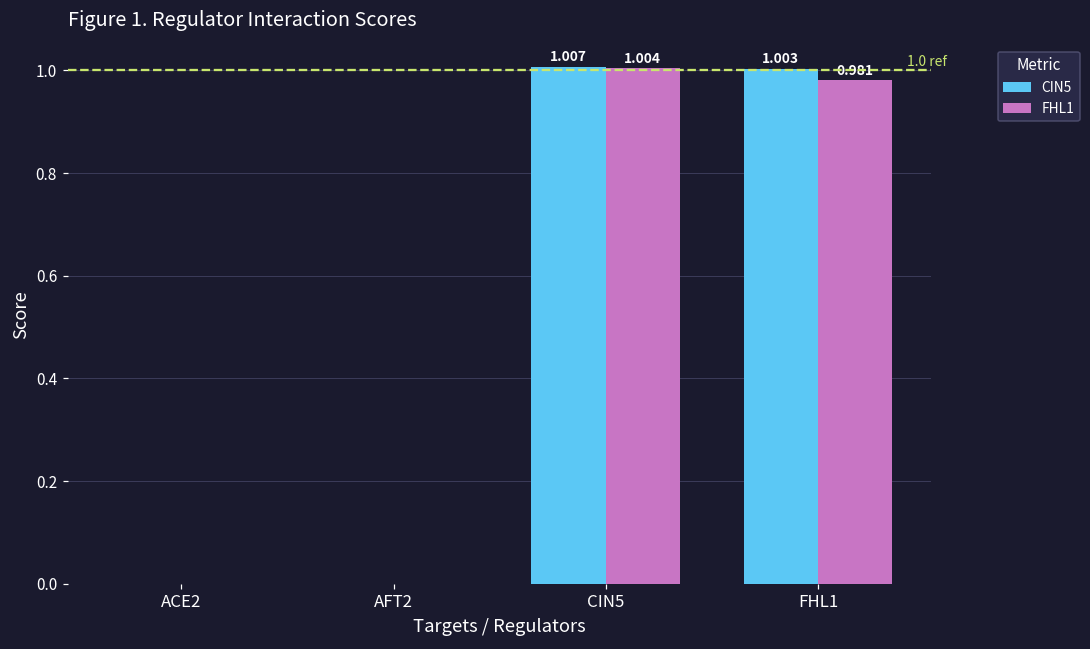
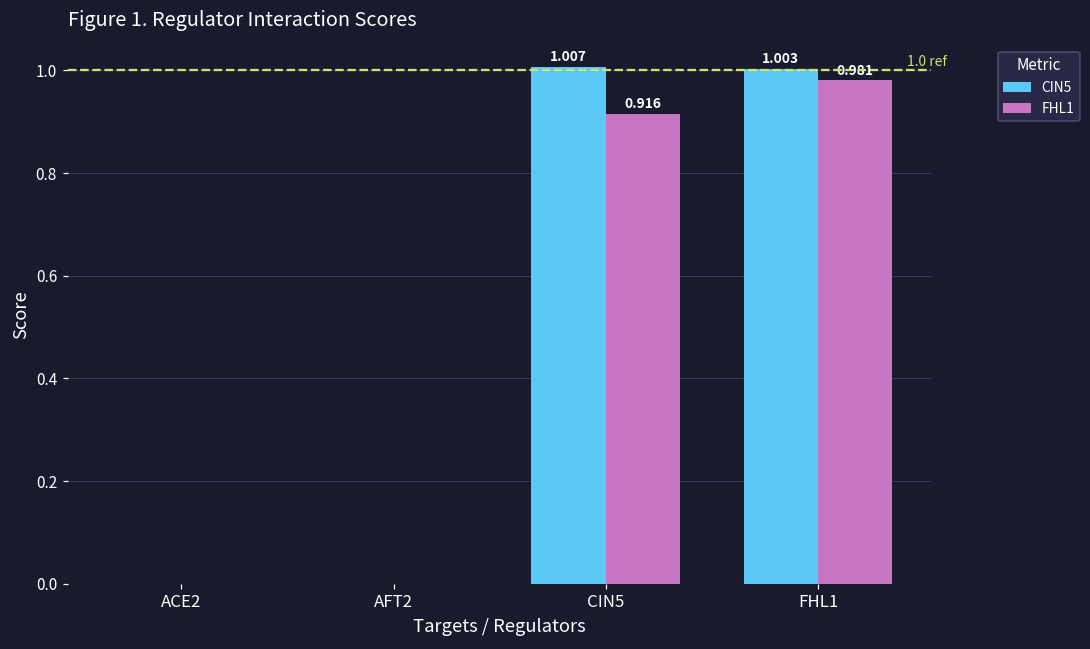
  {
    "CIN5": {
      "CIN5": 1.007,
      "FHL1": 1.003
    },
    "FHL1": {
-     "CIN5": 1.004,
+     "CIN5": 0.916,
      "FHL1": 0.981
    }
  }
